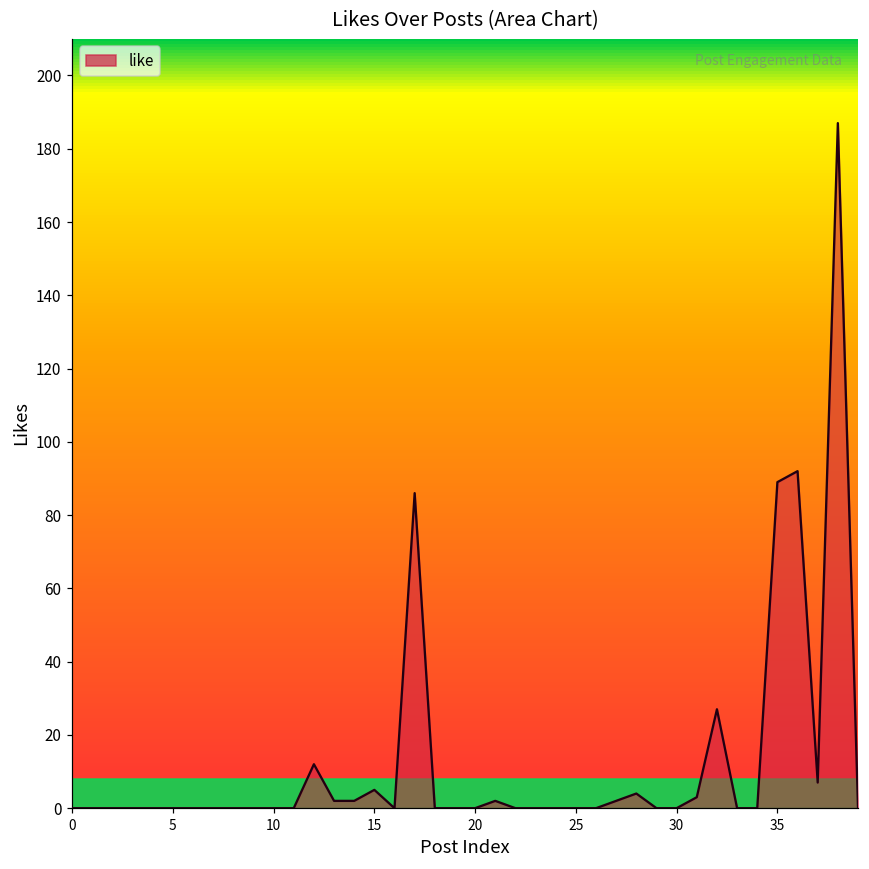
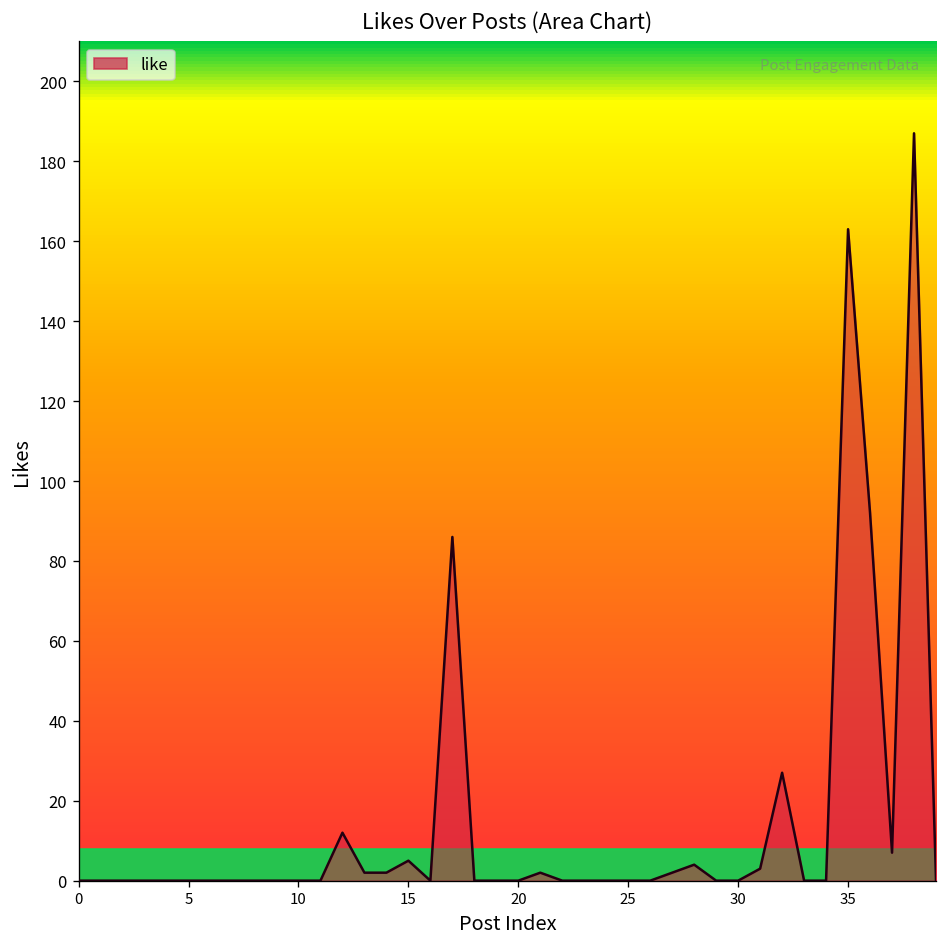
  {
-   "35": 89
+   "35": 163
  }
